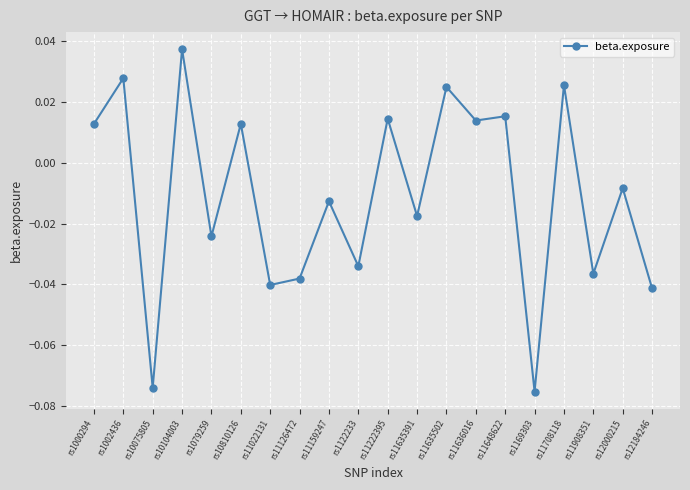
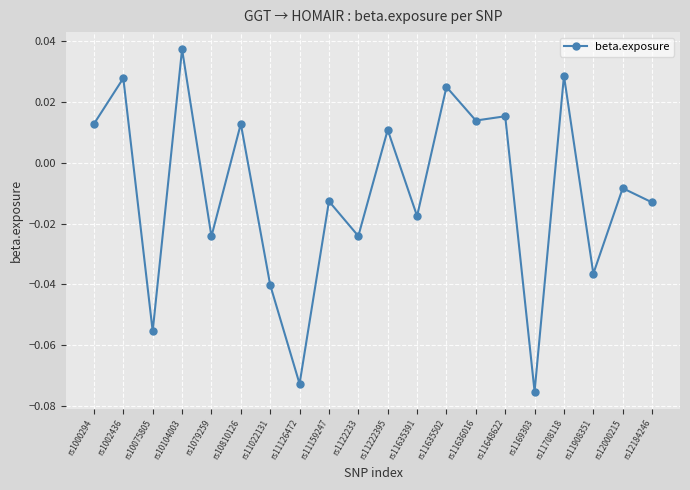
  {
    "rs1000294": 0.013,
    "rs1002436": 0.028,
-   "rs10075805": -0.074,
+   "rs10075805": -0.055,
    "rs10104003": 0.037,
    "rs1079259": -0.024,
    "rs10810126": 0.013,
    "rs11022131": -0.040,
-   "rs11126472": -0.038,
+   "rs11126472": -0.073,
    "rs11159247": -0.013,
-   "rs1122233": -0.034,
-   "rs11222395": 0.014,
+   "rs1122233": -0.024,
+   "rs11222395": 0.011,
    "rs11635391": -0.018,
    "rs11635502": 0.025,
    "rs11636016": 0.014,
    "rs11648622": 0.015,
    "rs1169303": -0.075,
-   "rs11708118": 0.025,
+   "rs11708118": 0.028,
    "rs11908351": -0.036,
    "rs12000215": -0.008,
-   "rs12184246": -0.041
+   "rs12184246": -0.013
  }
